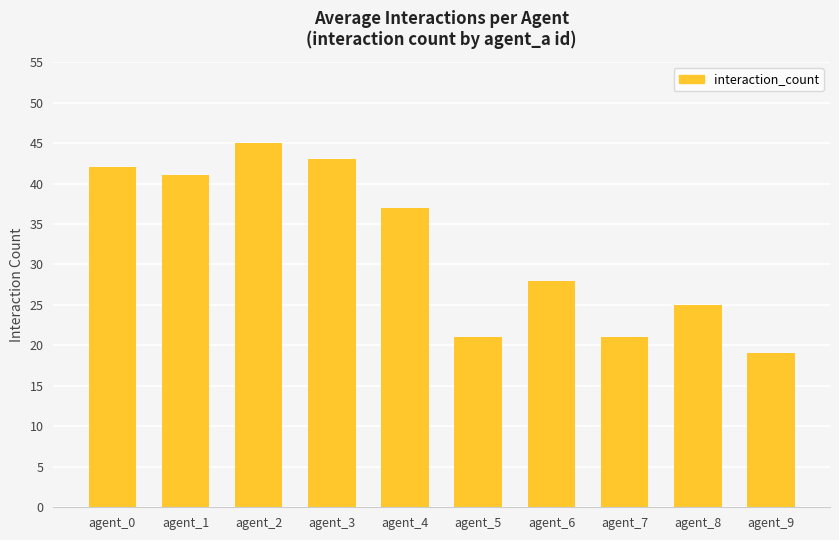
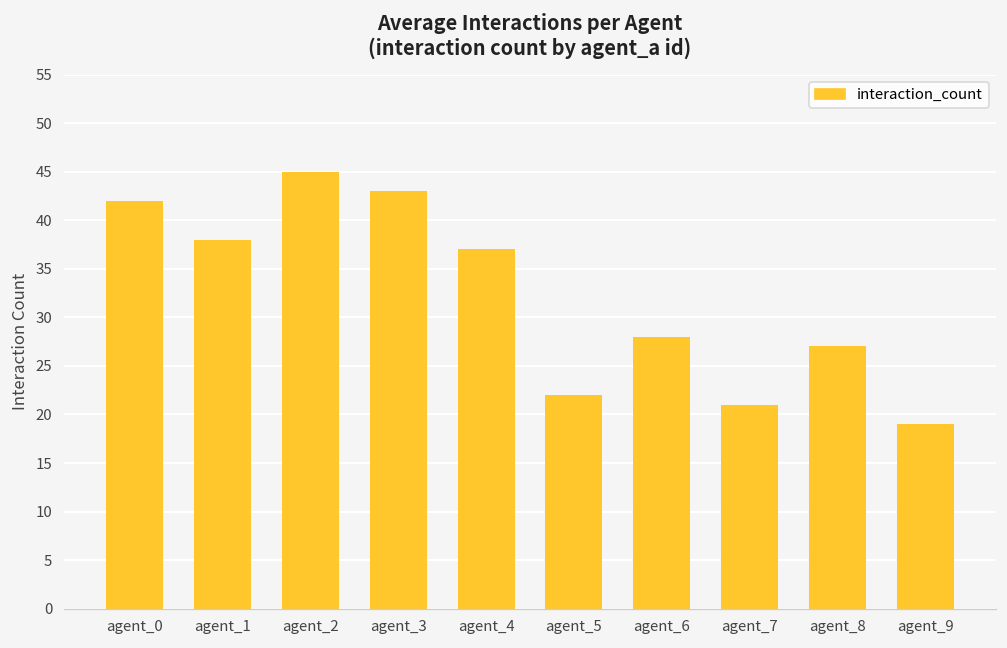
  {
    "agent_0": 42,
-   "agent_1": 41,
+   "agent_1": 38,
    "agent_2": 45,
    "agent_3": 43,
    "agent_4": 37,
-   "agent_5": 21,
+   "agent_5": 22,
    "agent_6": 28,
    "agent_7": 21,
-   "agent_8": 25,
+   "agent_8": 27,
    "agent_9": 19
  }
